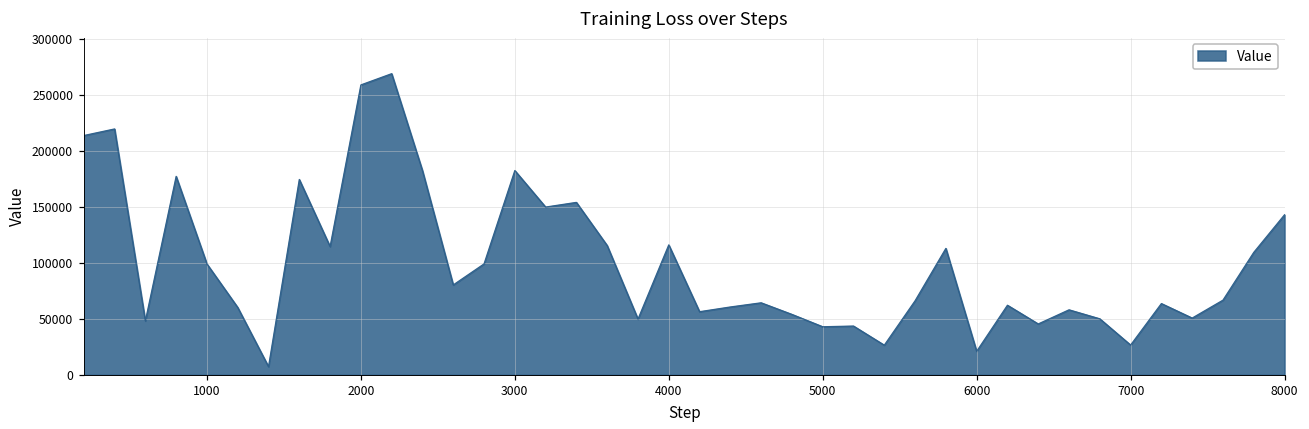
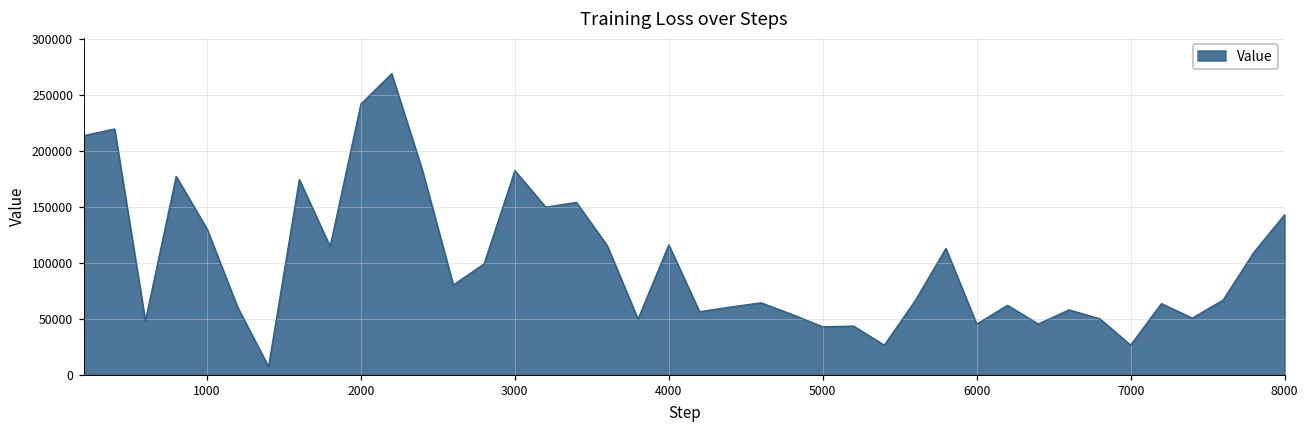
  {
-   "1000": 99000,
-   "2000": 259000,
+   "1000": 130000,
+   "2000": 242000,
    "3000": 182000,
    "4000": 116000,
    "5000": 43000,
-   "6000": 21000,
+   "6000": 45000,
    "7000": 27000,
    "8000": 143000
  }
